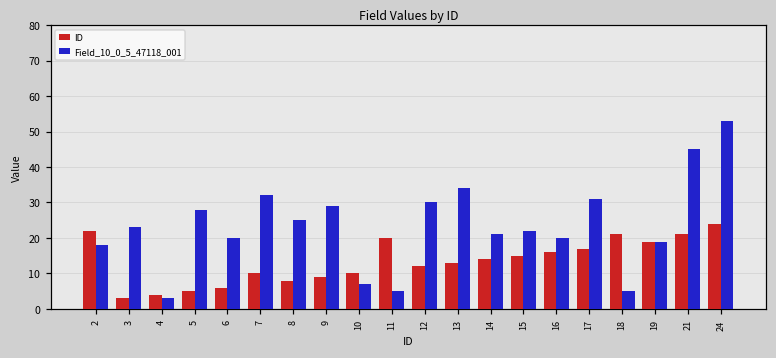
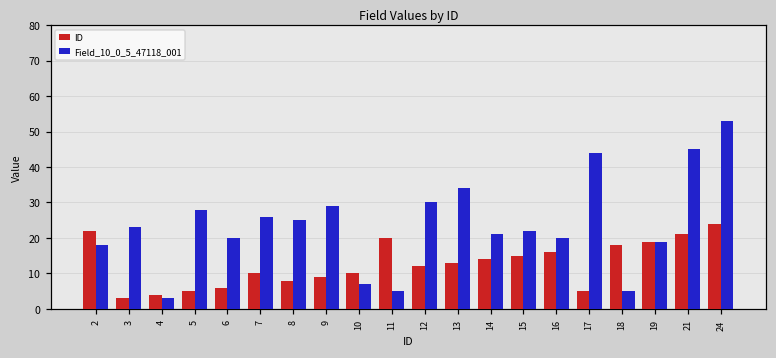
  {
    "ID": {
      "2": 22,
      "3": 3,
      "4": 4,
      "5": 5,
      "6": 6,
      "7": 10,
      "8": 8,
      "9": 9,
      "10": 10,
      "11": 20,
      "12": 12,
      "13": 13,
      "14": 14,
      "15": 15,
      "16": 16,
-     "17": 17,
-     "18": 21,
+     "17": 5,
+     "18": 18,
      "19": 19,
      "21": 21,
      "24": 24
    },
    "Field_10_0_5_47118_001": {
      "2": 18,
      "3": 23,
      "4": 3,
      "5": 28,
      "6": 20,
-     "7": 32,
+     "7": 26,
      "8": 25,
      "9": 29,
      "10": 7,
      "11": 5,
      "12": 30,
      "13": 34,
      "14": 21,
      "15": 22,
      "16": 20,
-     "17": 31,
+     "17": 44,
      "18": 5,
      "19": 19,
      "21": 45,
      "24": 53
    }
  }
